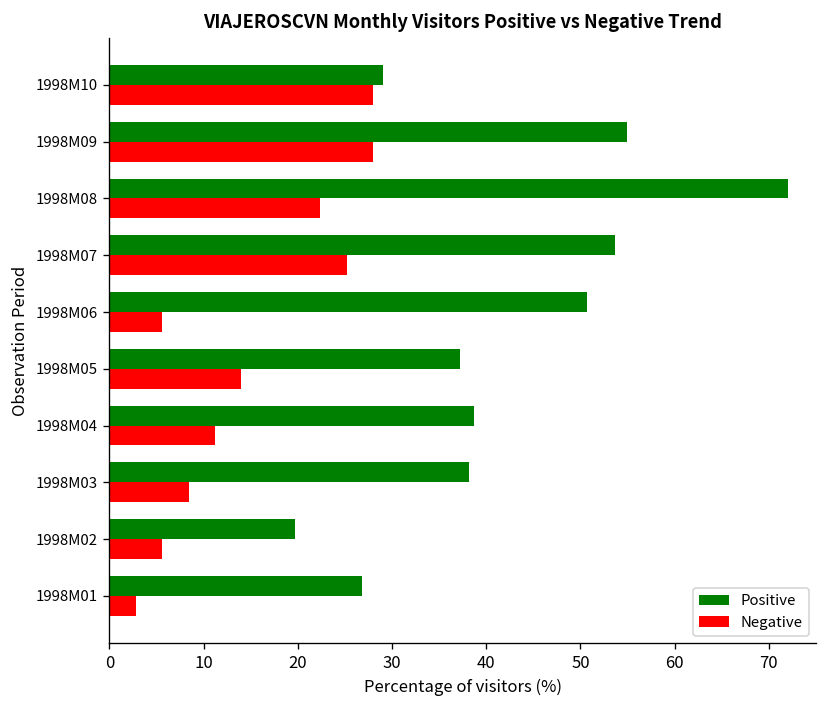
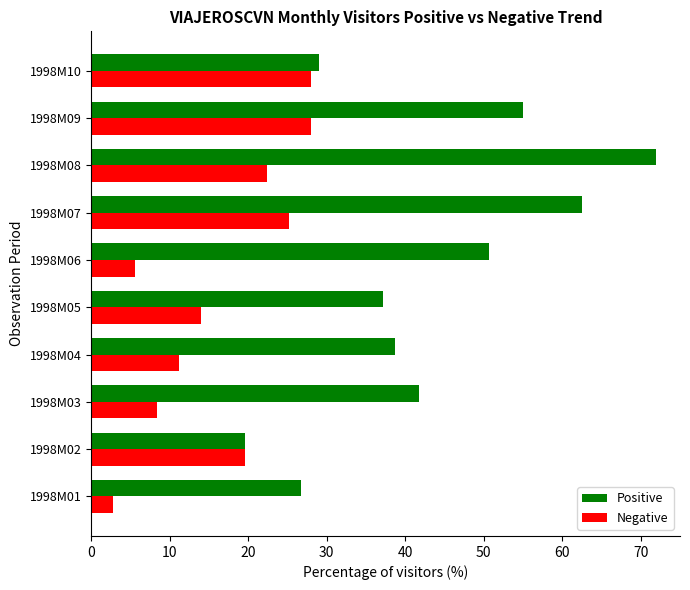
  {
    "Positive": {
      "1998M10": 29,
      "1998M09": 55,
      "1998M08": 72,
-     "1998M07": 54,
+     "1998M07": 62,
      "1998M06": 51,
      "1998M05": 37,
      "1998M04": 39,
-     "1998M03": 38,
+     "1998M03": 42,
      "1998M02": 20,
      "1998M01": 27
    },
    "Negative": {
      "1998M10": 28,
      "1998M09": 28,
      "1998M08": 22,
      "1998M07": 25,
      "1998M06": 6,
      "1998M05": 14,
      "1998M04": 11,
      "1998M03": 8,
-     "1998M02": 6,
+     "1998M02": 20,
      "1998M01": 3
    }
  }
